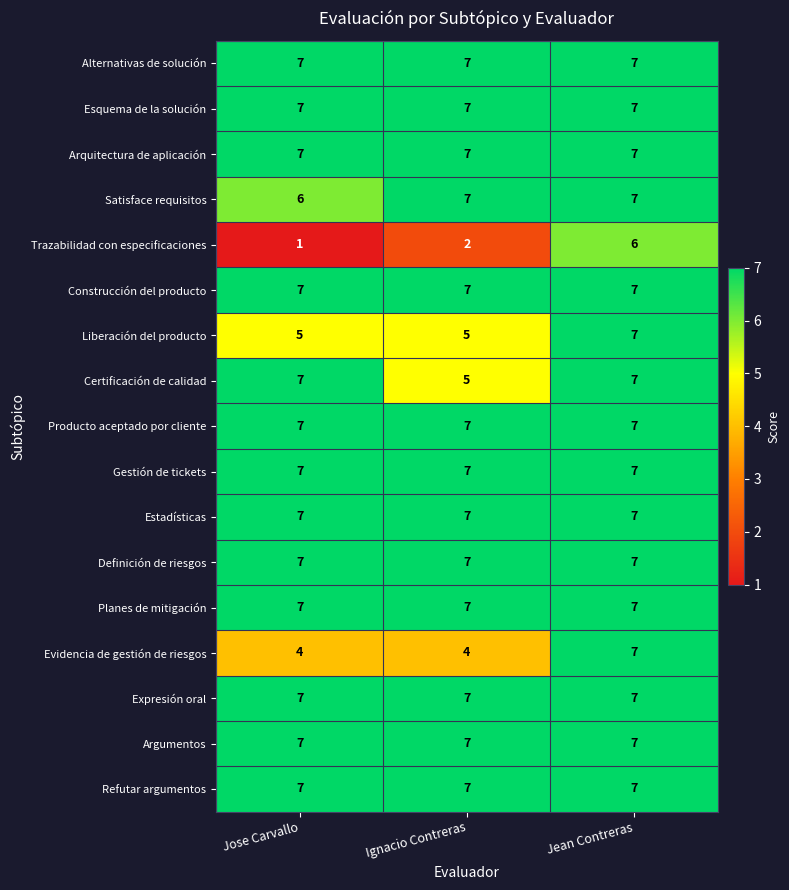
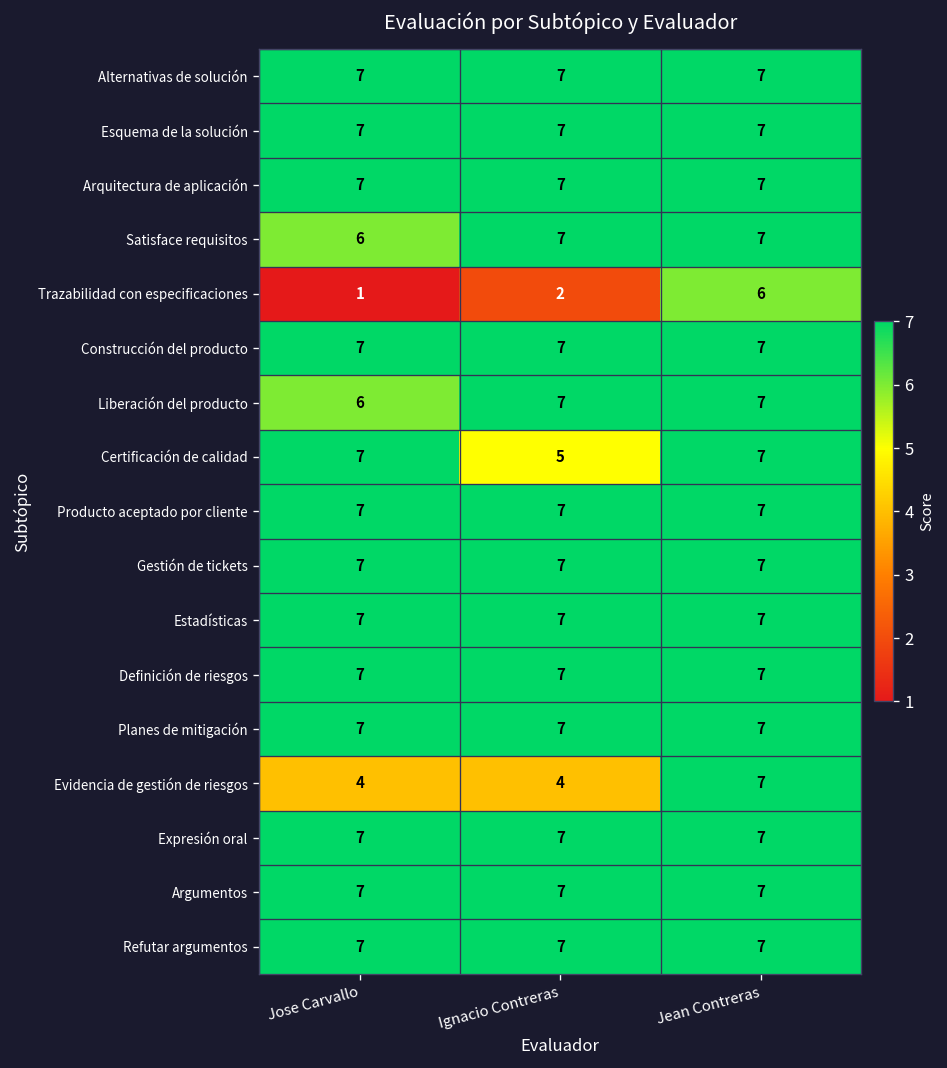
  {
    "Alternativas de solución": {
      "Jose Carvallo": 7,
      "Ignacio Contreras": 7,
      "Jean Contreras": 7
    },
    "Esquema de la solución": {
      "Jose Carvallo": 7,
      "Ignacio Contreras": 7,
      "Jean Contreras": 7
    },
    "Arquitectura de aplicación": {
      "Jose Carvallo": 7,
      "Ignacio Contreras": 7,
      "Jean Contreras": 7
    },
    "Satisface requisitos": {
      "Jose Carvallo": 6,
      "Ignacio Contreras": 7,
      "Jean Contreras": 7
    },
    "Trazabilidad con especificaciones": {
      "Jose Carvallo": 1,
      "Ignacio Contreras": 2,
      "Jean Contreras": 6
    },
    "Construcción del producto": {
      "Jose Carvallo": 7,
      "Ignacio Contreras": 7,
      "Jean Contreras": 7
    },
    "Liberación del producto": {
-     "Jose Carvallo": 5,
-     "Ignacio Contreras": 5,
+     "Jose Carvallo": 6,
+     "Ignacio Contreras": 7,
      "Jean Contreras": 7
    },
    "Certificación de calidad": {
      "Jose Carvallo": 7,
      "Ignacio Contreras": 5,
      "Jean Contreras": 7
    },
    "Producto aceptado por cliente": {
      "Jose Carvallo": 7,
      "Ignacio Contreras": 7,
      "Jean Contreras": 7
    },
    "Gestión de tickets": {
      "Jose Carvallo": 7,
      "Ignacio Contreras": 7,
      "Jean Contreras": 7
    },
    "Estadísticas": {
      "Jose Carvallo": 7,
      "Ignacio Contreras": 7,
      "Jean Contreras": 7
    },
    "Definición de riesgos": {
      "Jose Carvallo": 7,
      "Ignacio Contreras": 7,
      "Jean Contreras": 7
    },
    "Planes de mitigación": {
      "Jose Carvallo": 7,
      "Ignacio Contreras": 7,
      "Jean Contreras": 7
    },
    "Evidencia de gestión de riesgos": {
      "Jose Carvallo": 4,
      "Ignacio Contreras": 4,
      "Jean Contreras": 7
    },
    "Expresión oral": {
      "Jose Carvallo": 7,
      "Ignacio Contreras": 7,
      "Jean Contreras": 7
    },
    "Argumentos": {
      "Jose Carvallo": 7,
      "Ignacio Contreras": 7,
      "Jean Contreras": 7
    },
    "Refutar argumentos": {
      "Jose Carvallo": 7,
      "Ignacio Contreras": 7,
      "Jean Contreras": 7
    }
  }
